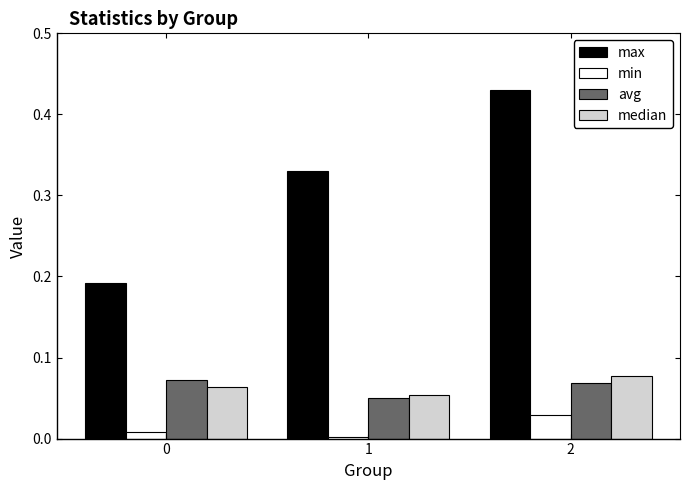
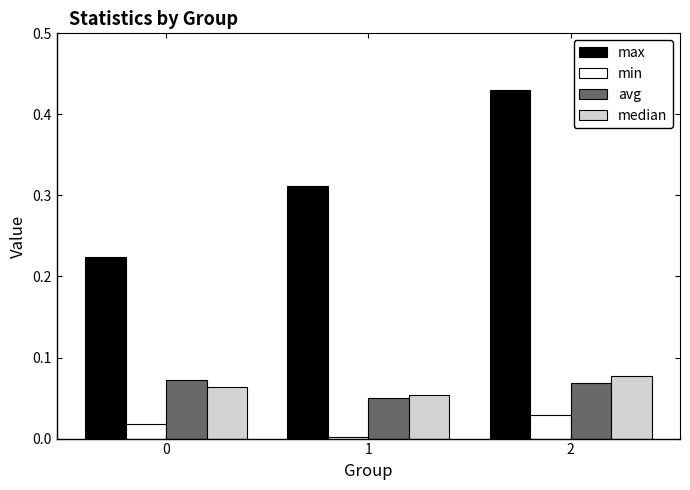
  {
    "max": {
-     "0": 0.19,
-     "1": 0.33,
+     "0": 0.22,
+     "1": 0.31,
      "2": 0.43
    },
    "min": {
-     "0": 0.01,
+     "0": 0.02,
      "2": 0.03
    },
    "avg": {
      "0": 0.07,
      "1": 0.05,
      "2": 0.07
    },
    "median": {
      "0": 0.06,
      "1": 0.05,
      "2": 0.08
    }
  }
